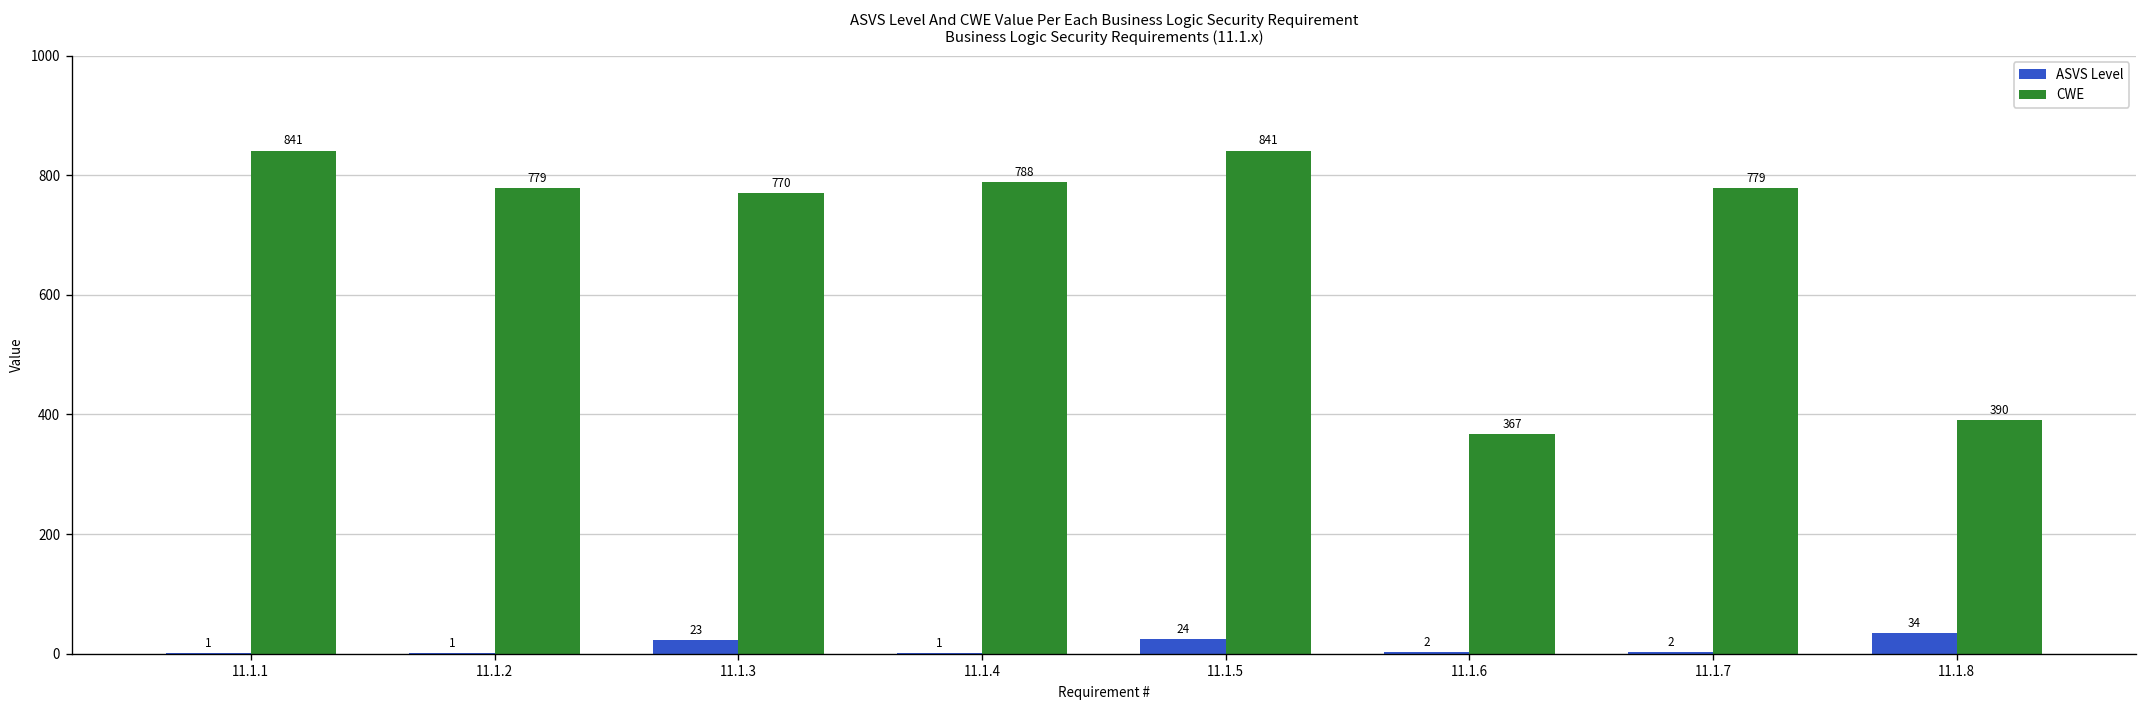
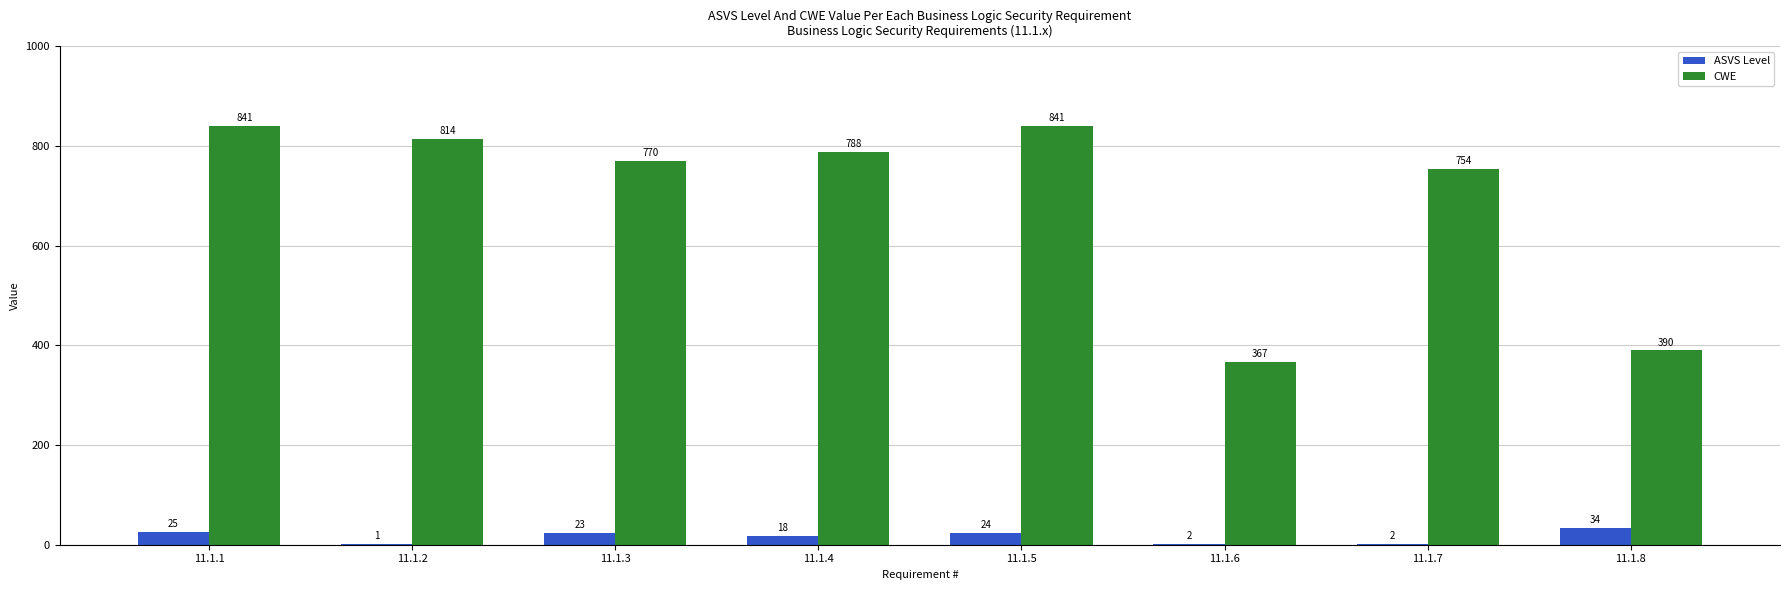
  {
    "ASVS Level": {
-     "11.1.1": 1,
+     "11.1.1": 25,
      "11.1.2": 1,
      "11.1.3": 23,
-     "11.1.4": 1,
+     "11.1.4": 18,
      "11.1.5": 24,
      "11.1.6": 2,
      "11.1.7": 2,
      "11.1.8": 34
    },
    "CWE": {
      "11.1.1": 841,
-     "11.1.2": 779,
+     "11.1.2": 814,
      "11.1.3": 770,
      "11.1.4": 788,
      "11.1.5": 841,
      "11.1.6": 367,
-     "11.1.7": 779,
+     "11.1.7": 754,
      "11.1.8": 390
    }
  }
